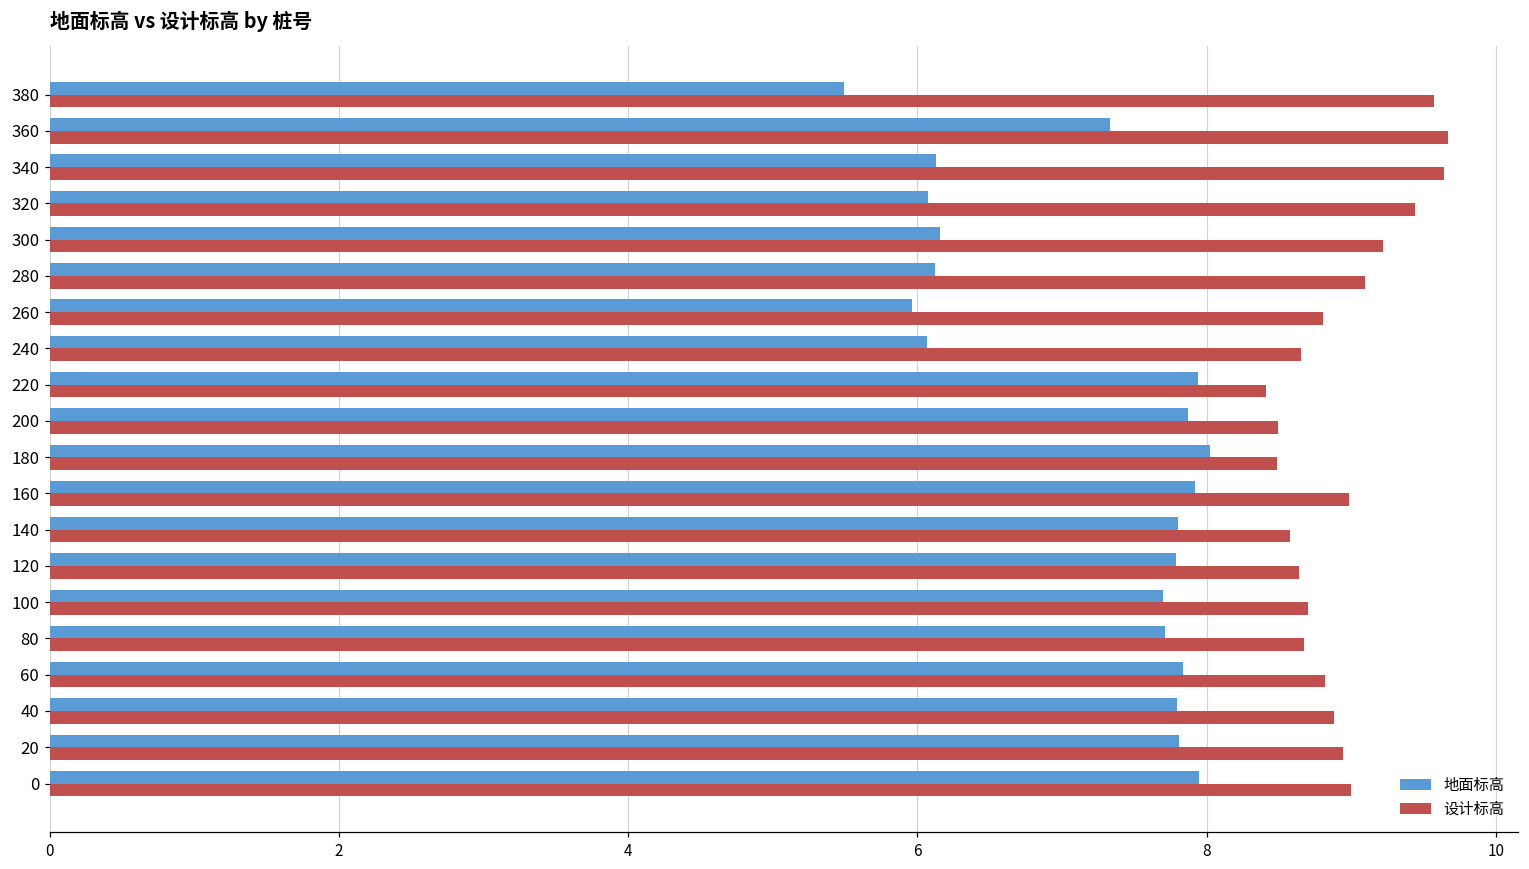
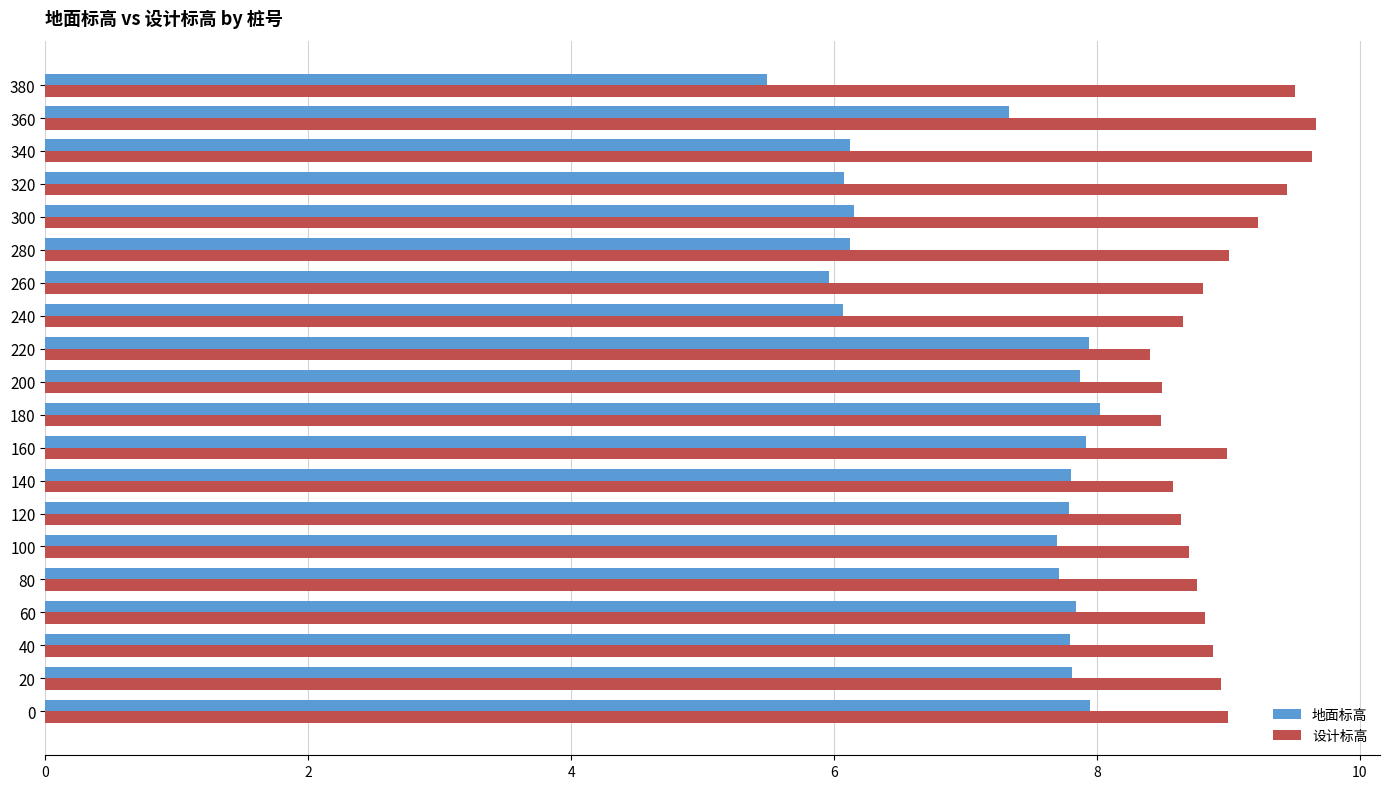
  {
    "地面标高": {
      "380": 5.49,
      "360": 7.33,
      "340": 6.13,
      "320": 6.07,
      "300": 6.15,
      "280": 6.12,
      "260": 5.96,
      "240": 6.07,
      "220": 7.94,
      "200": 7.87,
      "180": 8.03,
      "160": 7.92,
      "140": 7.80,
      "120": 7.79,
      "100": 7.70,
      "80": 7.71,
      "60": 7.84,
      "40": 7.80,
      "20": 7.81,
      "0": 7.95
    },
    "设计标高": {
-     "380": 9.57,
+     "380": 9.51,
      "360": 9.67,
      "340": 9.64,
      "320": 9.44,
      "300": 9.22,
-     "280": 9.10,
+     "280": 9.00,
      "260": 8.81,
      "240": 8.66,
      "220": 8.41,
      "200": 8.49,
      "180": 8.48,
      "160": 8.99,
      "140": 8.58,
      "120": 8.64,
      "100": 8.70,
-     "80": 8.68,
+     "80": 8.76,
      "60": 8.82,
      "40": 8.88,
      "20": 8.94,
      "0": 9.00
    }
  }
